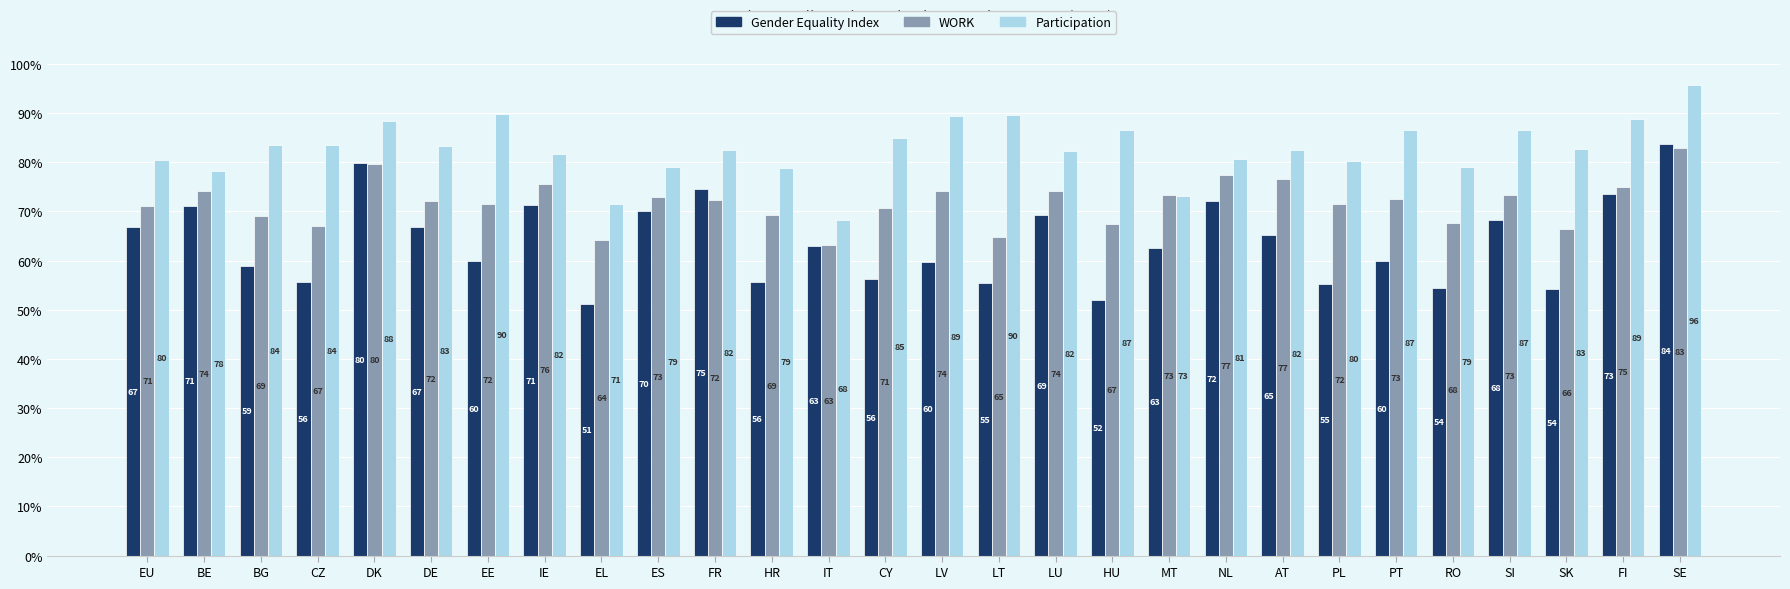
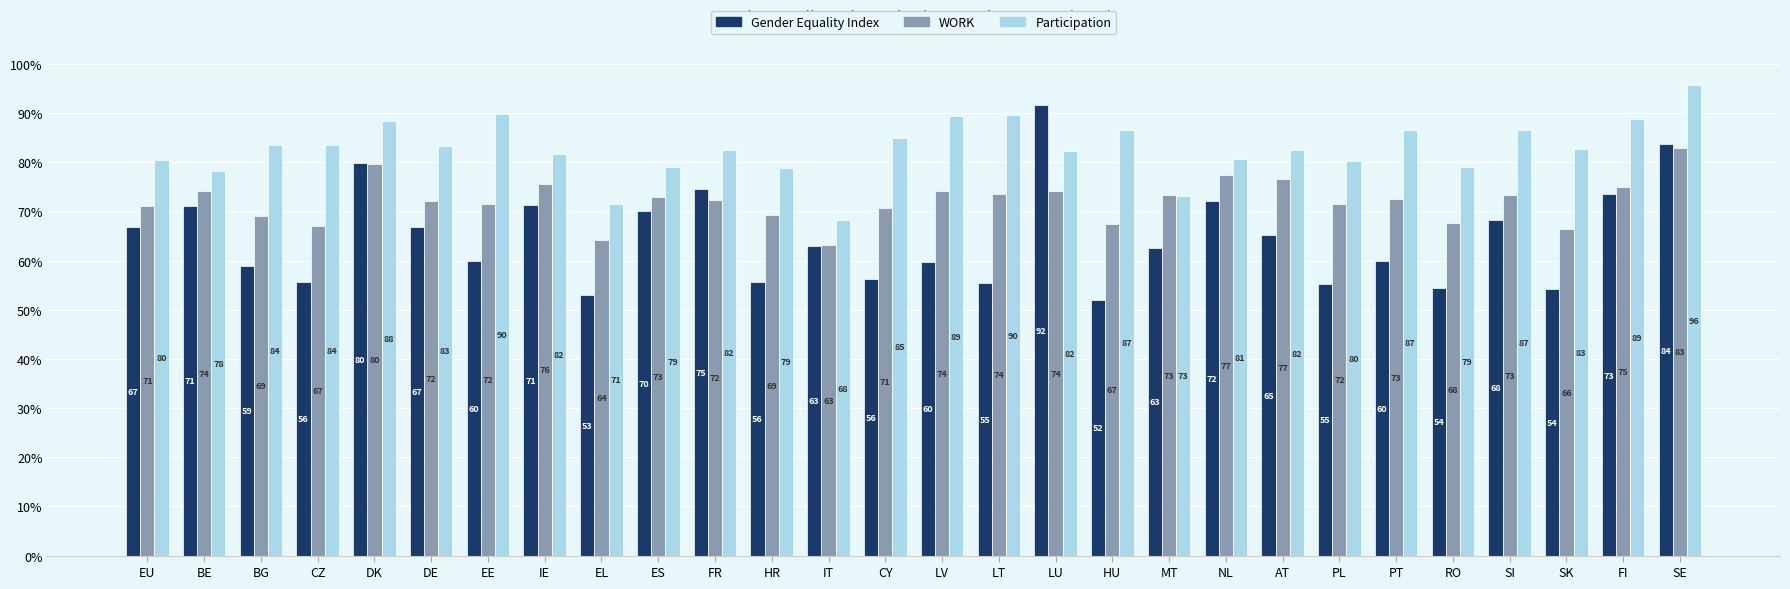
  {
    "Gender Equality Index": {
      "EU": 67,
      "BE": 71,
      "BG": 59,
      "CZ": 56,
      "DK": 80,
      "DE": 67,
      "EE": 60,
      "IE": 71,
-     "EL": 51,
+     "EL": 53,
      "ES": 70,
      "FR": 75,
      "HR": 56,
      "IT": 63,
      "CY": 56,
      "LV": 60,
      "LT": 55,
-     "LU": 69,
+     "LU": 92,
      "HU": 52,
      "MT": 63,
      "NL": 72,
      "AT": 65,
      "PL": 55,
      "PT": 60,
      "RO": 54,
      "SI": 68,
      "SK": 54,
      "FI": 73,
      "SE": 84
    },
    "WORK": {
      "EU": 71,
      "BE": 74,
      "BG": 69,
      "CZ": 67,
      "DK": 80,
      "DE": 72,
      "EE": 72,
      "IE": 76,
      "EL": 64,
      "ES": 73,
      "FR": 72,
      "HR": 69,
      "IT": 63,
      "CY": 71,
      "LV": 74,
-     "LT": 65,
+     "LT": 74,
      "LU": 74,
      "HU": 67,
      "MT": 73,
      "NL": 77,
      "AT": 77,
      "PL": 72,
      "PT": 73,
      "RO": 68,
      "SI": 73,
      "SK": 66,
      "FI": 75,
      "SE": 83
    },
    "Participation": {
      "EU": 80,
      "BE": 78,
      "BG": 84,
      "CZ": 84,
      "DK": 88,
      "DE": 83,
      "EE": 90,
      "IE": 82,
      "EL": 71,
      "ES": 79,
      "FR": 82,
      "HR": 79,
      "IT": 68,
      "CY": 85,
      "LV": 89,
      "LT": 90,
      "LU": 82,
      "HU": 87,
      "MT": 73,
      "NL": 81,
      "AT": 82,
      "PL": 80,
      "PT": 87,
      "RO": 79,
      "SI": 87,
      "SK": 83,
      "FI": 89,
      "SE": 96
    }
  }
